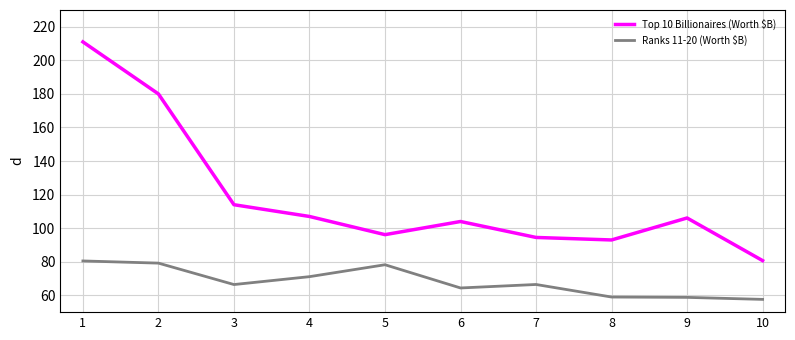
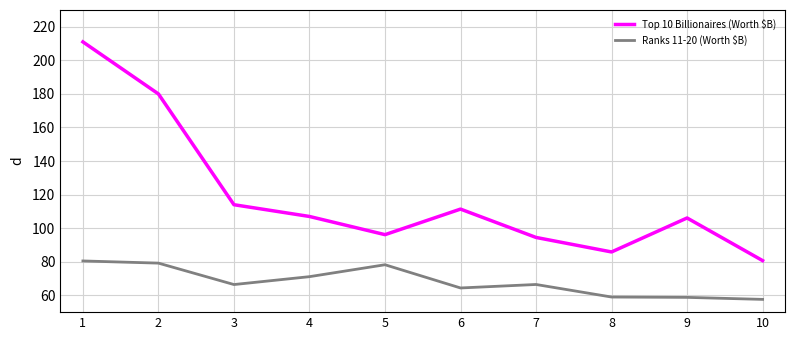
  {
    "Top 10 Billionaires (Worth $B)": {
      "1": 211,
      "2": 180,
      "3": 114,
      "4": 107,
      "5": 96,
-     "6": 104,
+     "6": 111,
      "7": 95,
-     "8": 93,
+     "8": 86,
      "9": 106,
      "10": 81
    },
    "Ranks 11-20 (Worth $B)": {
      "1": 81,
      "2": 79,
      "3": 66,
      "4": 71,
      "5": 78,
      "6": 64,
      "7": 66,
      "8": 59,
      "9": 59,
      "10": 58
    }
  }
